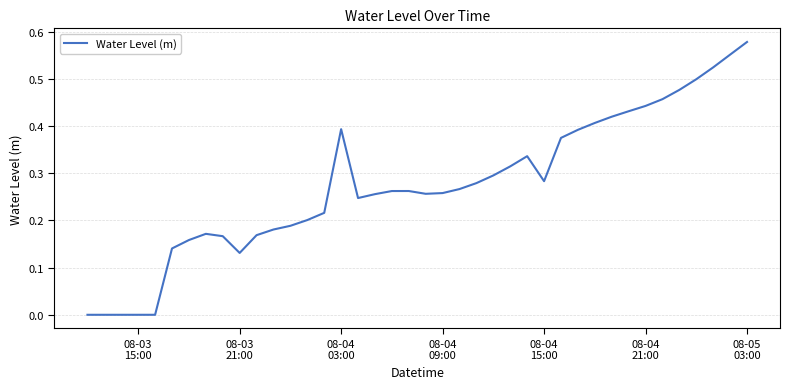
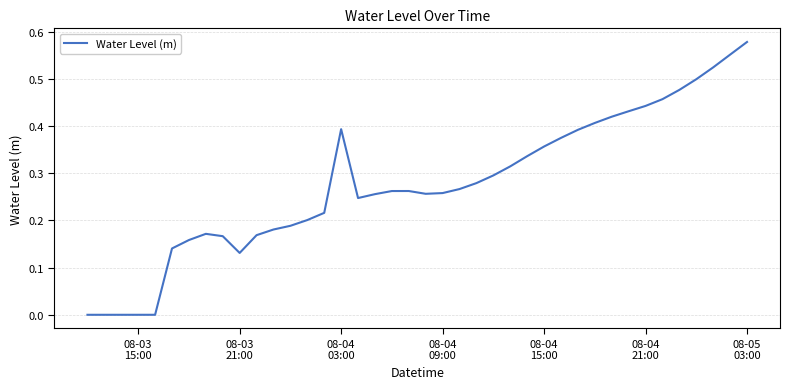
  {
    "08-03 15:00": 0.00,
    "08-03 21:00": 0.13,
    "08-04 03:00": 0.39,
    "08-04 09:00": 0.26,
-   "08-04 15:00": 0.28,
+   "08-04 15:00": 0.36,
    "08-04 21:00": 0.44,
    "08-05 03:00": 0.58
  }
